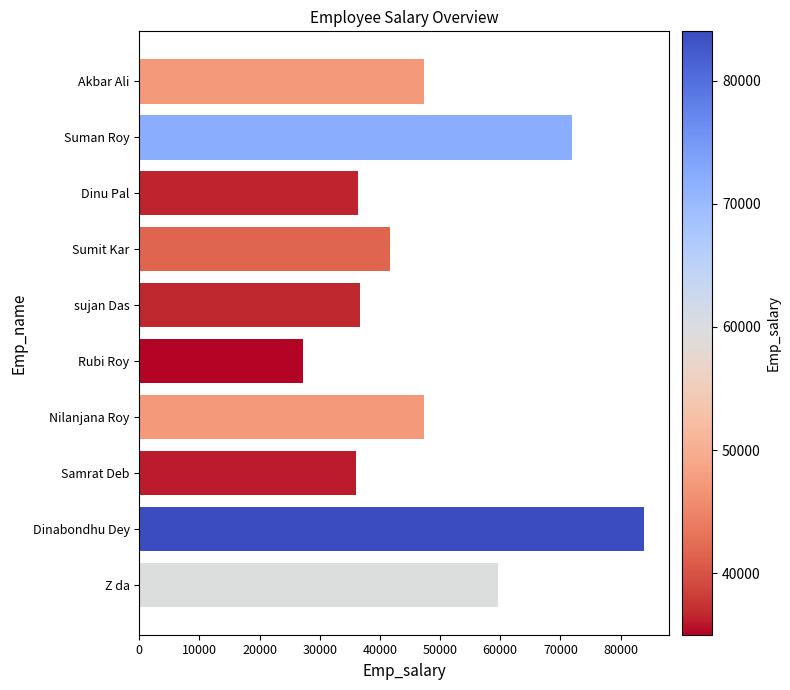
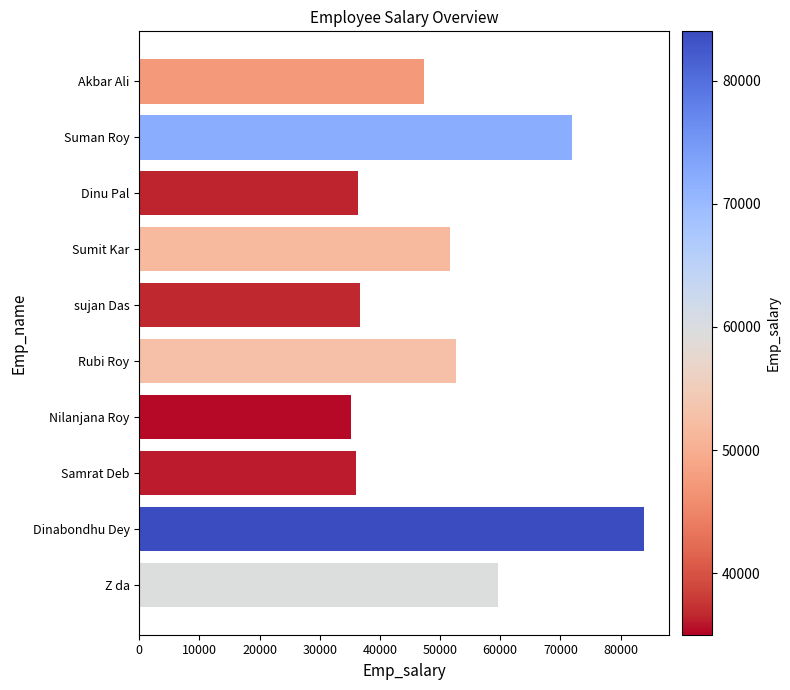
  {
    "Akbar Ali": 47000,
    "Suman Roy": 72000,
    "Dinu Pal": 36000,
-   "Sumit Kar": 42000,
+   "Sumit Kar": 52000,
    "sujan Das": 37000,
-   "Rubi Roy": 27000,
-   "Nilanjana Roy": 47000,
+   "Rubi Roy": 53000,
+   "Nilanjana Roy": 35000,
    "Samrat Deb": 36000,
    "Dinabondhu Dey": 84000,
    "Z da": 60000
  }
